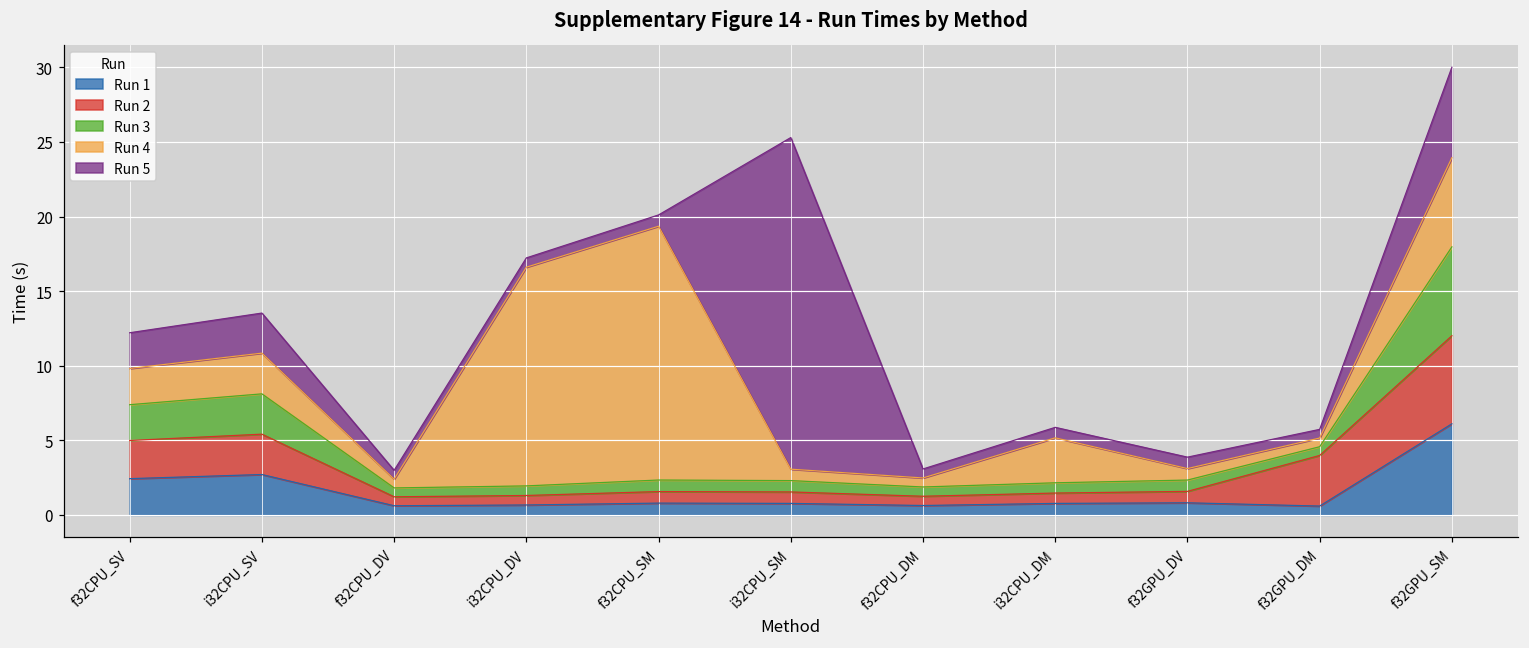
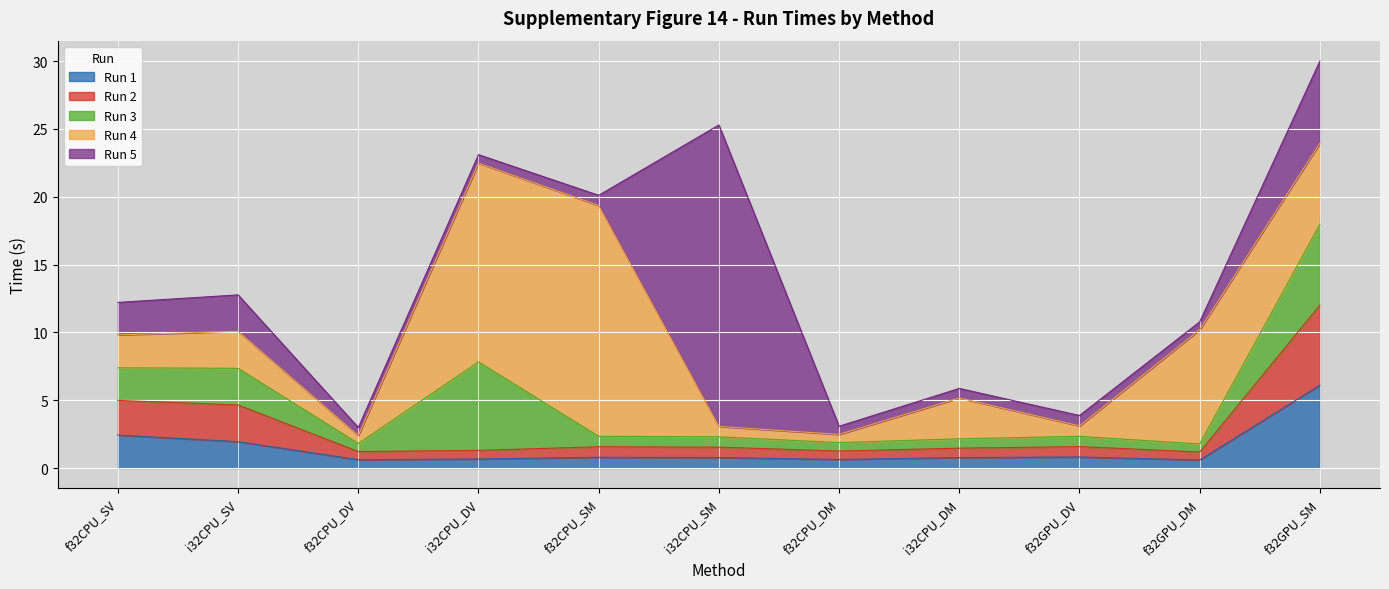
  {
    "Run 1": {
      "f32CPU_SV": 2.4,
-     "i32CPU_SV": 2.7,
+     "i32CPU_SV": 1.9,
      "f32CPU_DV": 0.6,
      "i32CPU_DV": 0.7,
      "f32CPU_SM": 0.8,
      "i32CPU_SM": 0.8,
      "f32CPU_DM": 0.6,
      "i32CPU_DM": 0.8,
      "f32GPU_DV": 0.8,
      "f32GPU_DM": 0.6,
      "f32GPU_SM": 6.1
    },
    "Run 2": {
      "f32CPU_SV": 2.6,
      "i32CPU_SV": 2.7,
      "f32CPU_DV": 0.6,
      "i32CPU_DV": 0.6,
      "f32CPU_SM": 0.8,
      "i32CPU_SM": 0.8,
      "f32CPU_DM": 0.6,
      "i32CPU_DM": 0.7,
      "f32GPU_DV": 0.8,
-     "f32GPU_DM": 3.4,
+     "f32GPU_DM": 0.6,
      "f32GPU_SM": 5.9
    },
    "Run 3": {
      "f32CPU_SV": 2.4,
      "i32CPU_SV": 2.7,
      "f32CPU_DV": 0.6,
-     "i32CPU_DV": 0.6,
+     "i32CPU_DV": 6.5,
      "f32CPU_SM": 0.8,
      "i32CPU_SM": 0.8,
      "f32CPU_DM": 0.6,
      "i32CPU_DM": 0.7,
      "f32GPU_DV": 0.8,
      "f32GPU_DM": 0.6,
      "f32GPU_SM": 6.0
    },
    "Run 4": {
      "f32CPU_SV": 2.4,
      "i32CPU_SV": 2.7,
      "f32CPU_DV": 0.6,
      "i32CPU_DV": 14.7,
      "f32CPU_SM": 17.0,
      "i32CPU_SM": 0.8,
      "f32CPU_DM": 0.6,
      "i32CPU_DM": 3.0,
      "f32GPU_DV": 0.8,
-     "f32GPU_DM": 0.6,
+     "f32GPU_DM": 8.4,
      "f32GPU_SM": 6.0
    },
    "Run 5": {
      "f32CPU_SV": 2.4,
      "i32CPU_SV": 2.7,
      "f32CPU_DV": 0.6,
      "i32CPU_DV": 0.6,
      "f32CPU_SM": 0.8,
      "i32CPU_SM": 22.2,
      "f32CPU_DM": 0.6,
      "i32CPU_DM": 0.7,
      "f32GPU_DV": 0.8,
      "f32GPU_DM": 0.6,
      "f32GPU_SM": 6.1
    }
  }
